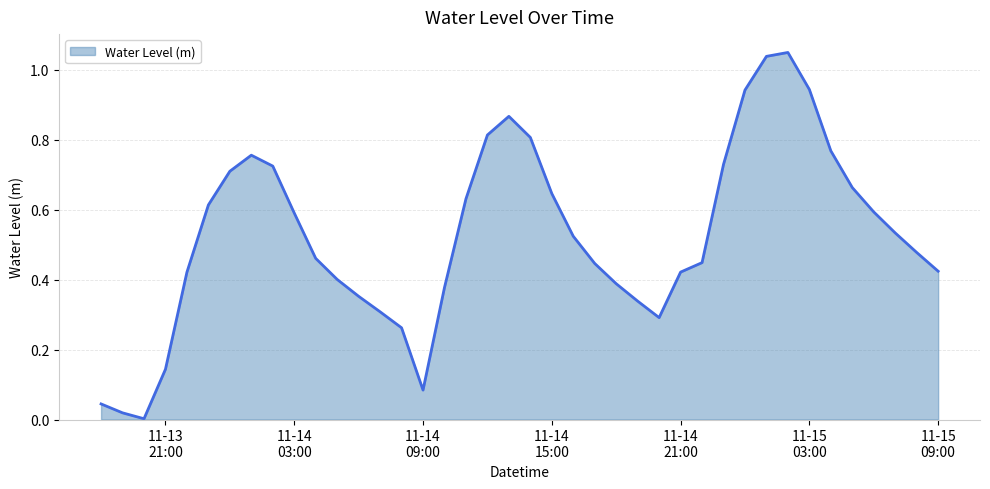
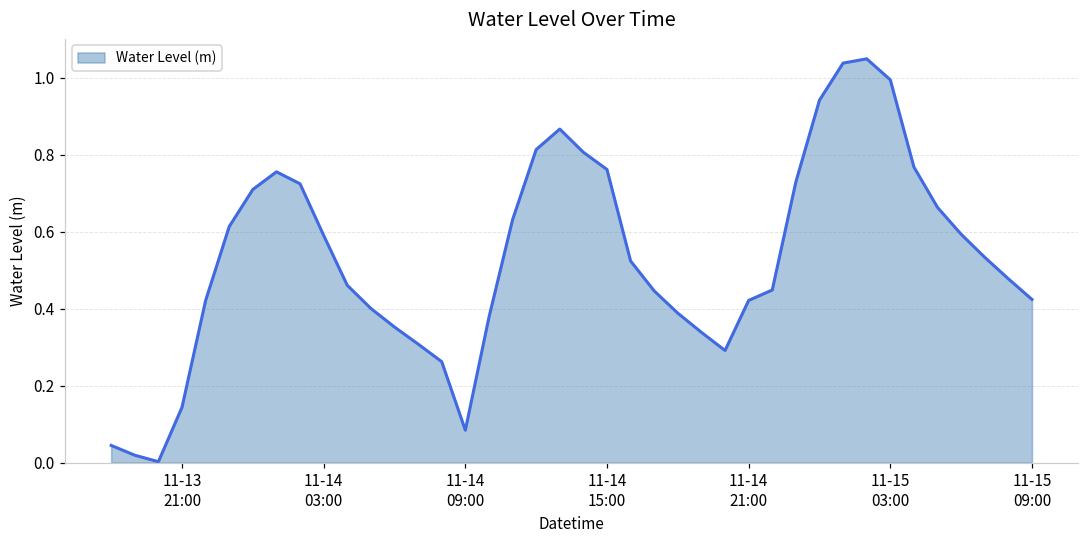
  {
    "11-13 21:00": 0.14,
    "11-14 03:00": 0.59,
    "11-14 09:00": 0.08,
-   "11-14 15:00": 0.65,
+   "11-14 15:00": 0.76,
    "11-14 21:00": 0.42,
-   "11-15 03:00": 0.94,
+   "11-15 03:00": 1.00,
    "11-15 09:00": 0.42
  }
